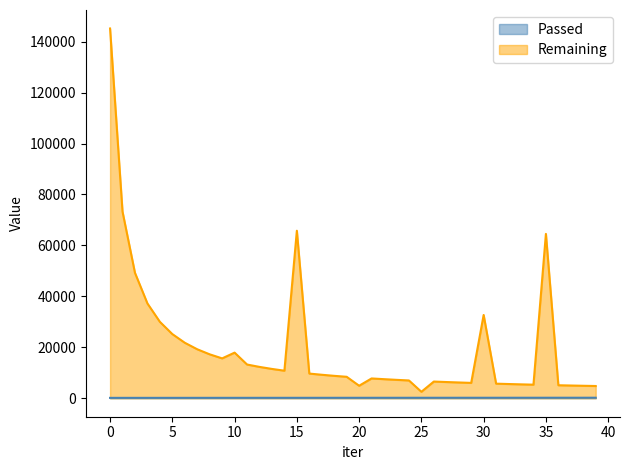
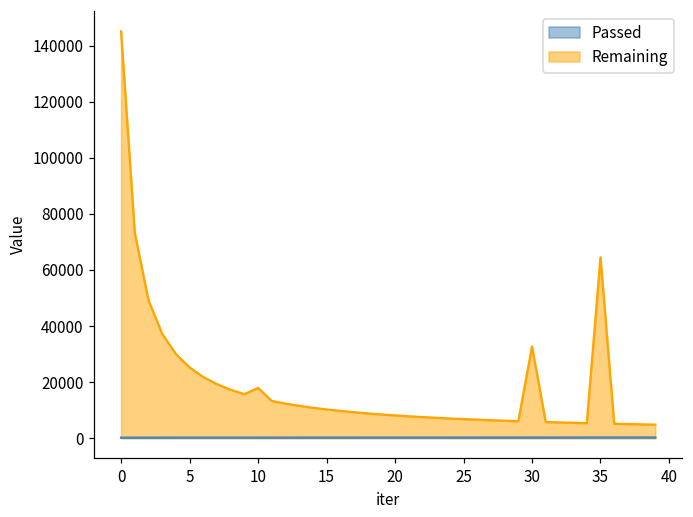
  {
    "Passed": {
      "0": 0,
      "5": 0,
      "10": 0,
      "15": 0,
      "20": 0,
      "25": 0,
      "30": 0,
      "35": 0
    },
    "Remaining": {
      "0": 145000,
      "5": 25000,
      "10": 18000,
-     "15": 66000,
-     "20": 5000,
-     "25": 3000,
+     "15": 10000,
+     "20": 8000,
+     "25": 7000,
      "30": 33000,
      "35": 65000
    }
  }
